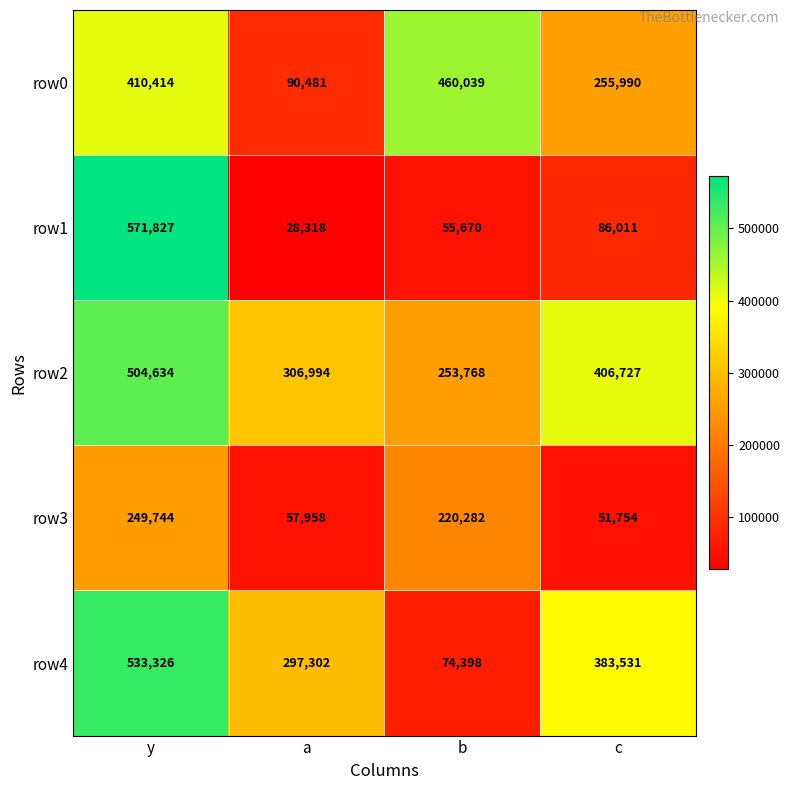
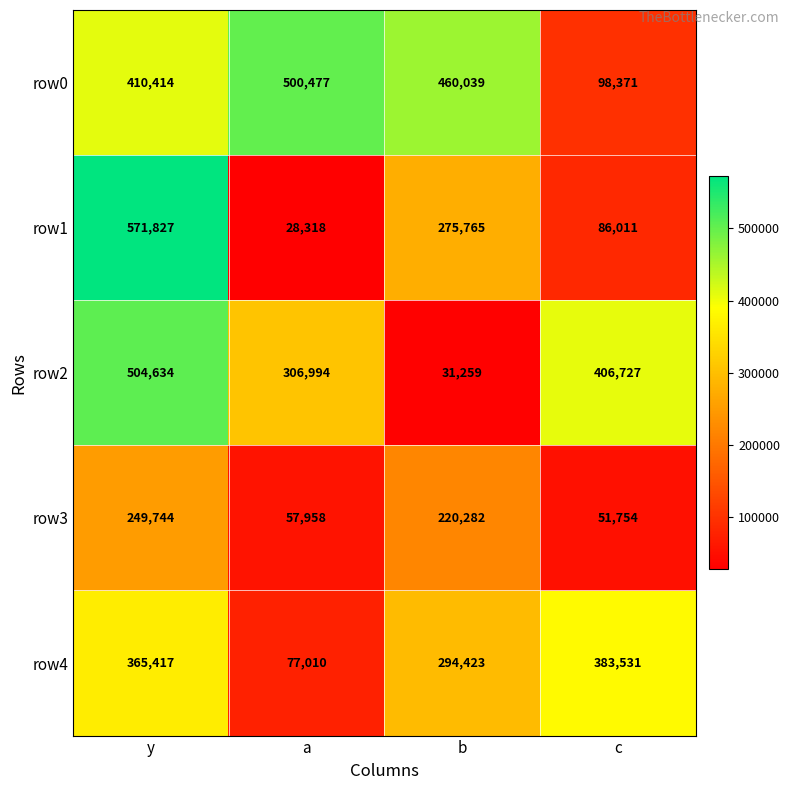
  {
    "row0": {
      "y": "410,414",
-     "a": "90,481",
+     "a": "500,477",
      "b": "460,039",
-     "c": "255,990"
+     "c": "98,371"
    },
    "row1": {
      "y": "571,827",
      "a": "28,318",
-     "b": "55,670",
+     "b": "275,765",
      "c": "86,011"
    },
    "row2": {
      "y": "504,634",
      "a": "306,994",
-     "b": "253,768",
+     "b": "31,259",
      "c": "406,727"
    },
    "row3": {
      "y": "249,744",
      "a": "57,958",
      "b": "220,282",
      "c": "51,754"
    },
    "row4": {
-     "y": "533,326",
-     "a": "297,302",
-     "b": "74,398",
+     "y": "365,417",
+     "a": "77,010",
+     "b": "294,423",
      "c": "383,531"
    }
  }
